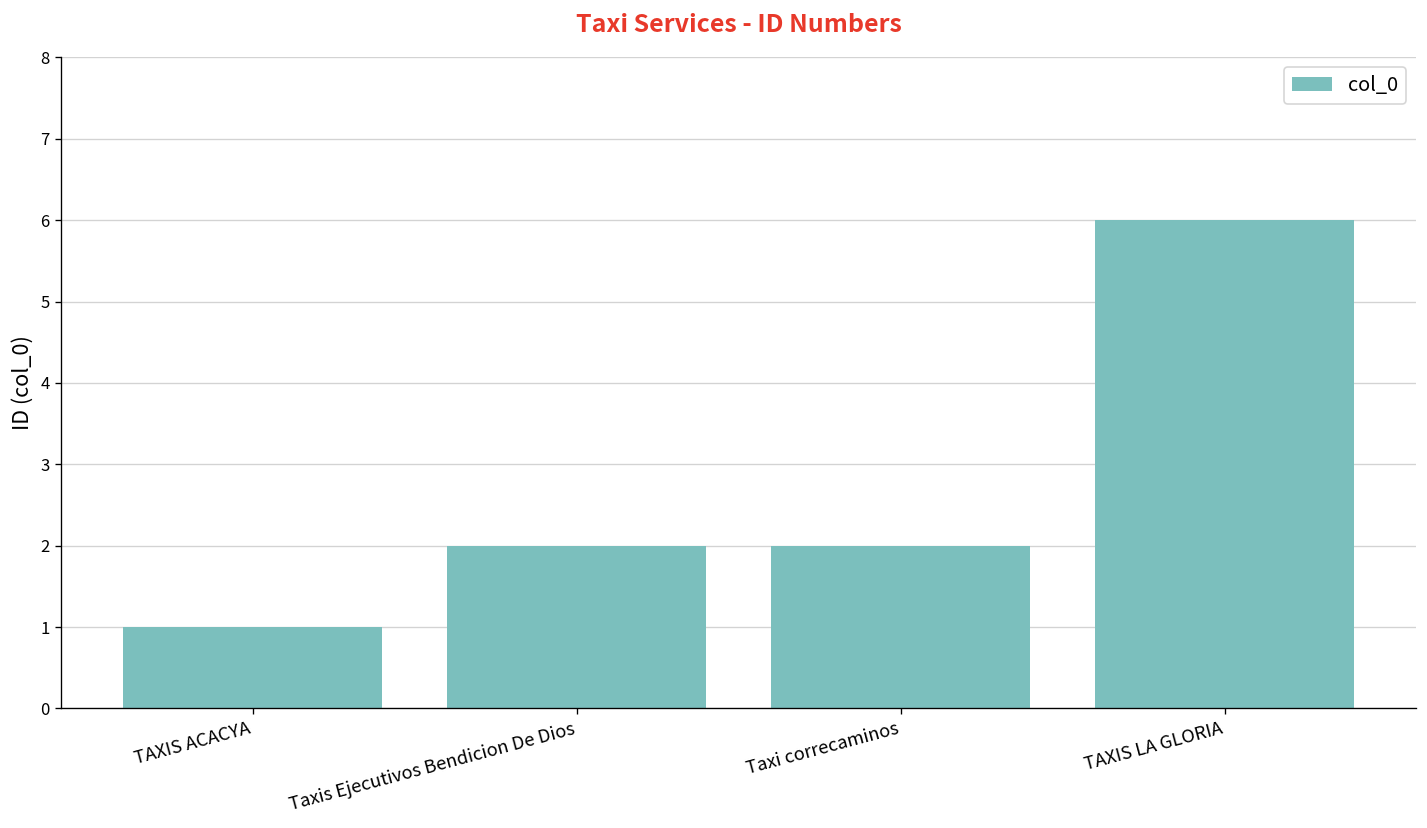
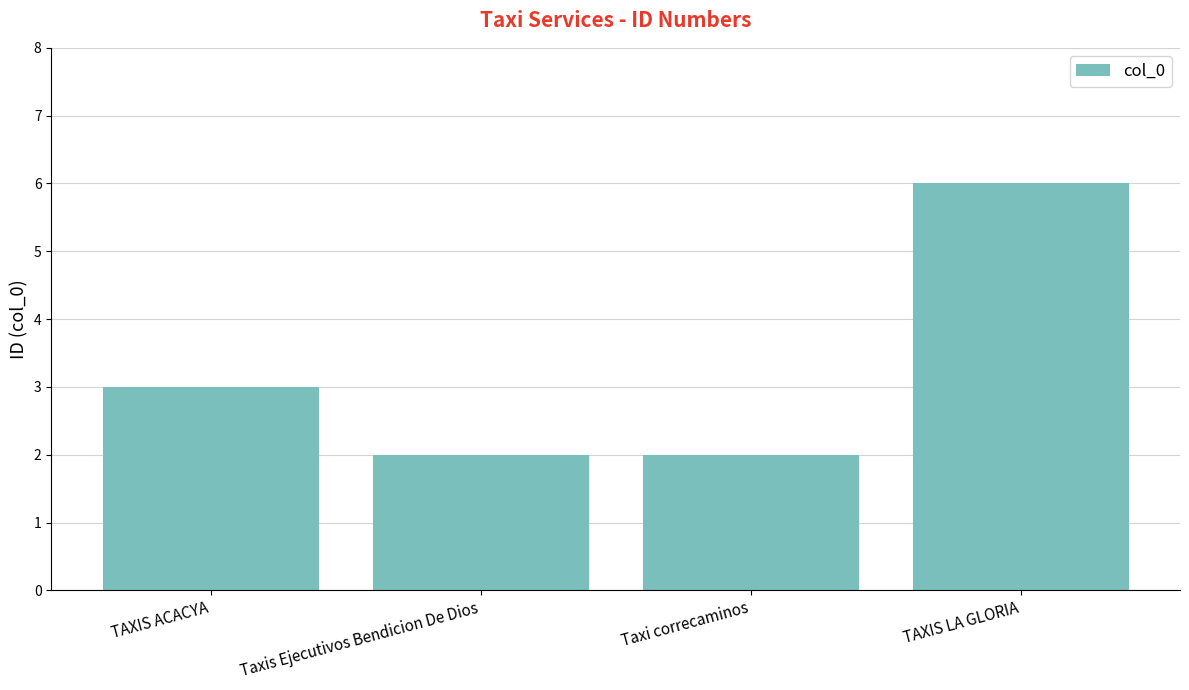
  {
-   "TAXIS ACACYA": 1,
+   "TAXIS ACACYA": 3,
    "Taxis Ejecutivos Bendicion De Dios": 2,
    "Taxi correcaminos": 2,
    "TAXIS LA GLORIA": 6
  }
